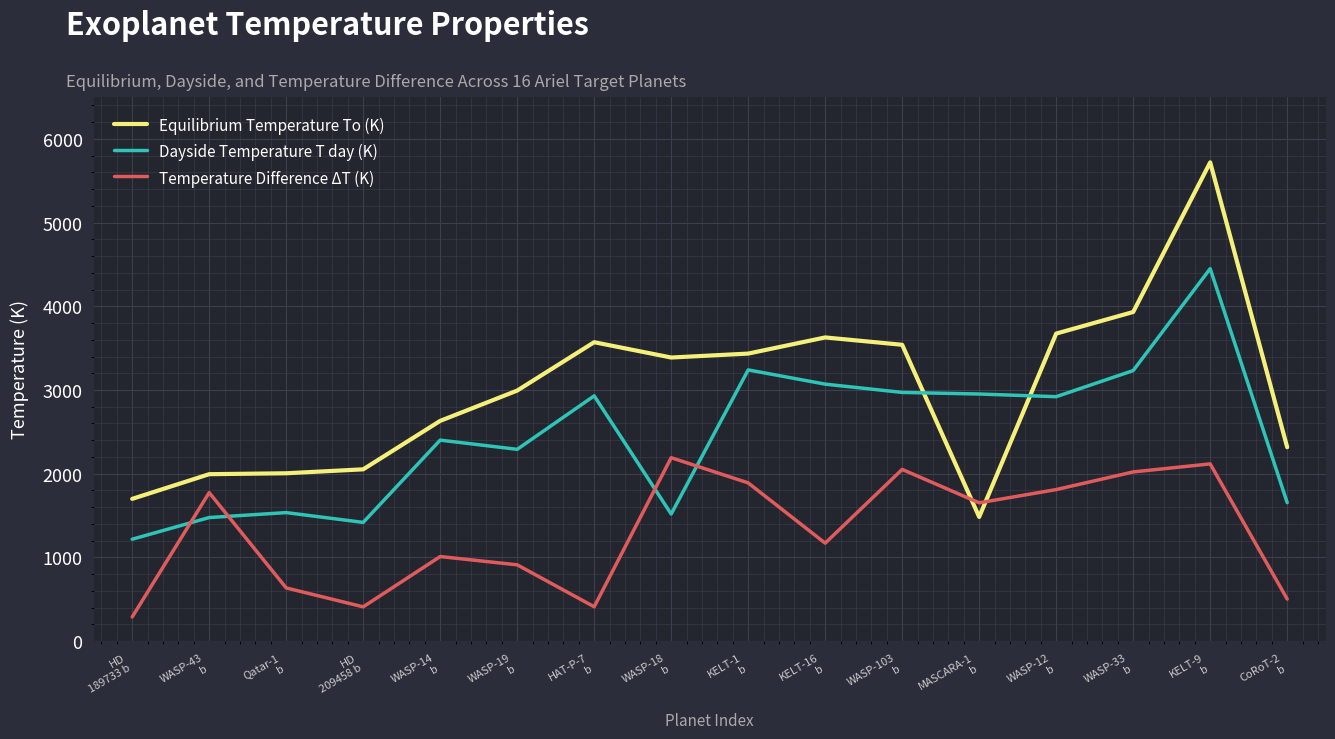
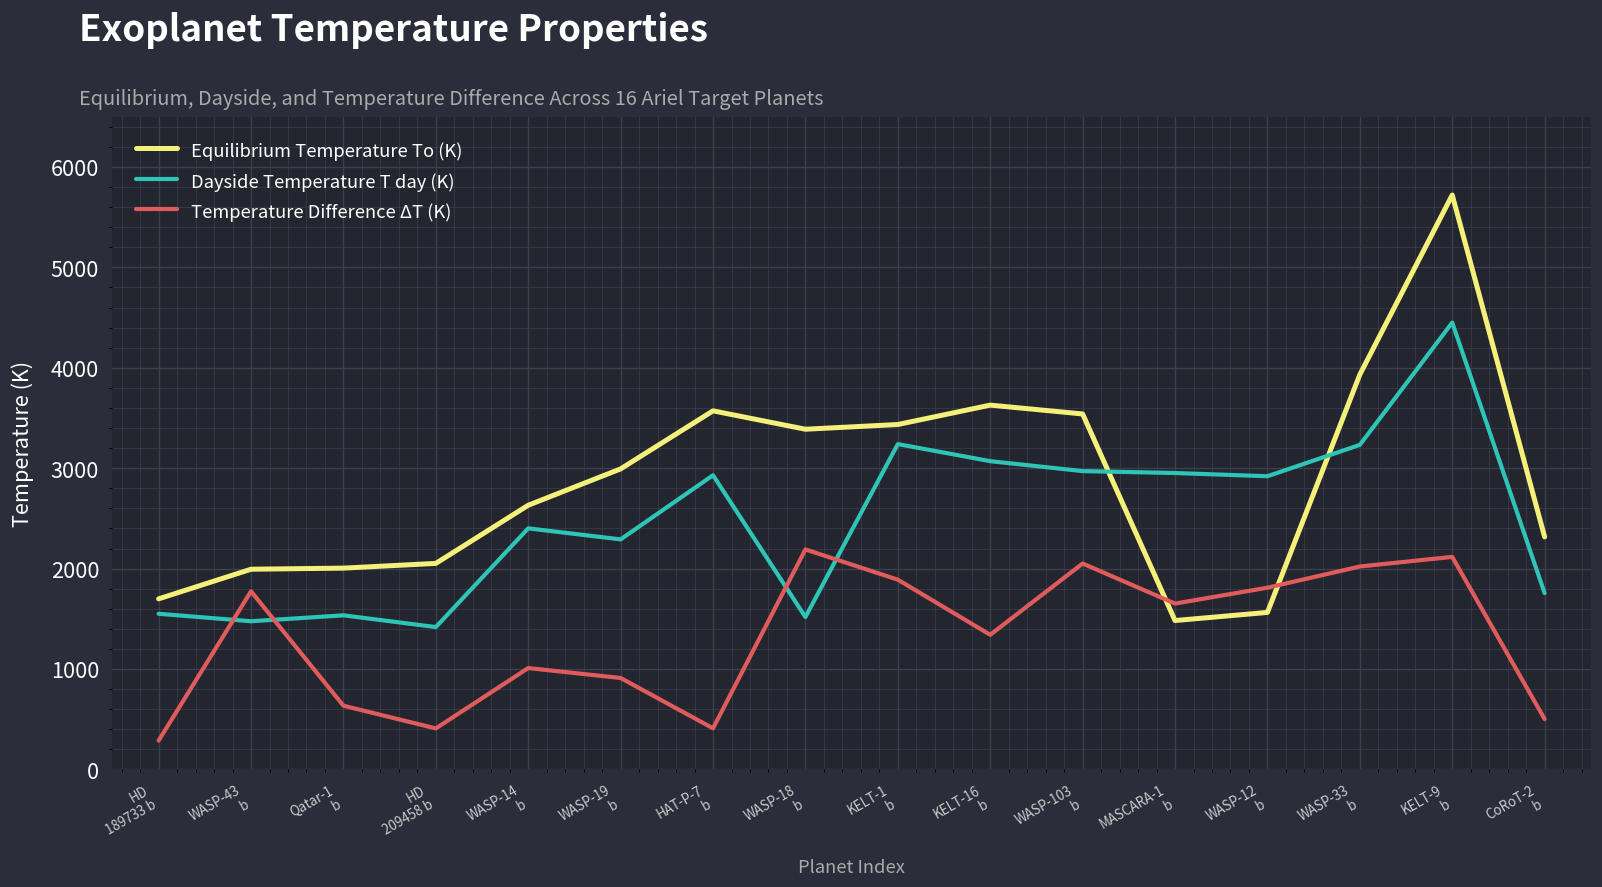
  {
    "Equilibrium Temperature To (K)": {
      "HD 189733 b": 1700,
      "WASP-43 b": 2000,
      "Qatar-1 b": 2000,
      "HD 209458 b": 2100,
      "WASP-14 b": 2600,
      "WASP-19 b": 3000,
      "HAT-P-7 b": 3600,
      "WASP-18 b": 3400,
      "KELT-1 b": 3400,
      "KELT-16 b": 3600,
      "WASP-103 b": 3500,
      "MASCARA-1 b": 1500,
-     "WASP-12 b": 3700,
+     "WASP-12 b": 1600,
      "WASP-33 b": 3900,
      "KELT-9 b": 5700,
      "CoRoT-2 b": 2300
    },
    "Dayside Temperature T day (K)": {
-     "HD 189733 b": 1200,
+     "HD 189733 b": 1600,
      "WASP-43 b": 1500,
      "Qatar-1 b": 1500,
      "HD 209458 b": 1400,
      "WASP-14 b": 2400,
      "WASP-19 b": 2300,
      "HAT-P-7 b": 2900,
      "WASP-18 b": 1500,
      "KELT-1 b": 3200,
      "KELT-16 b": 3100,
      "WASP-103 b": 3000,
      "MASCARA-1 b": 3000,
      "WASP-12 b": 2900,
      "WASP-33 b": 3200,
      "KELT-9 b": 4500,
-     "CoRoT-2 b": 1700
+     "CoRoT-2 b": 1800
    },
    "Temperature Difference ΔT (K)": {
      "HD 189733 b": 300,
      "WASP-43 b": 1800,
      "Qatar-1 b": 600,
      "HD 209458 b": 400,
      "WASP-14 b": 1000,
      "WASP-19 b": 900,
      "HAT-P-7 b": 400,
      "WASP-18 b": 2200,
      "KELT-1 b": 1900,
-     "KELT-16 b": 1200,
+     "KELT-16 b": 1300,
      "WASP-103 b": 2100,
      "MASCARA-1 b": 1700,
      "WASP-12 b": 1800,
      "WASP-33 b": 2000,
      "KELT-9 b": 2100,
      "CoRoT-2 b": 500
    }
  }
